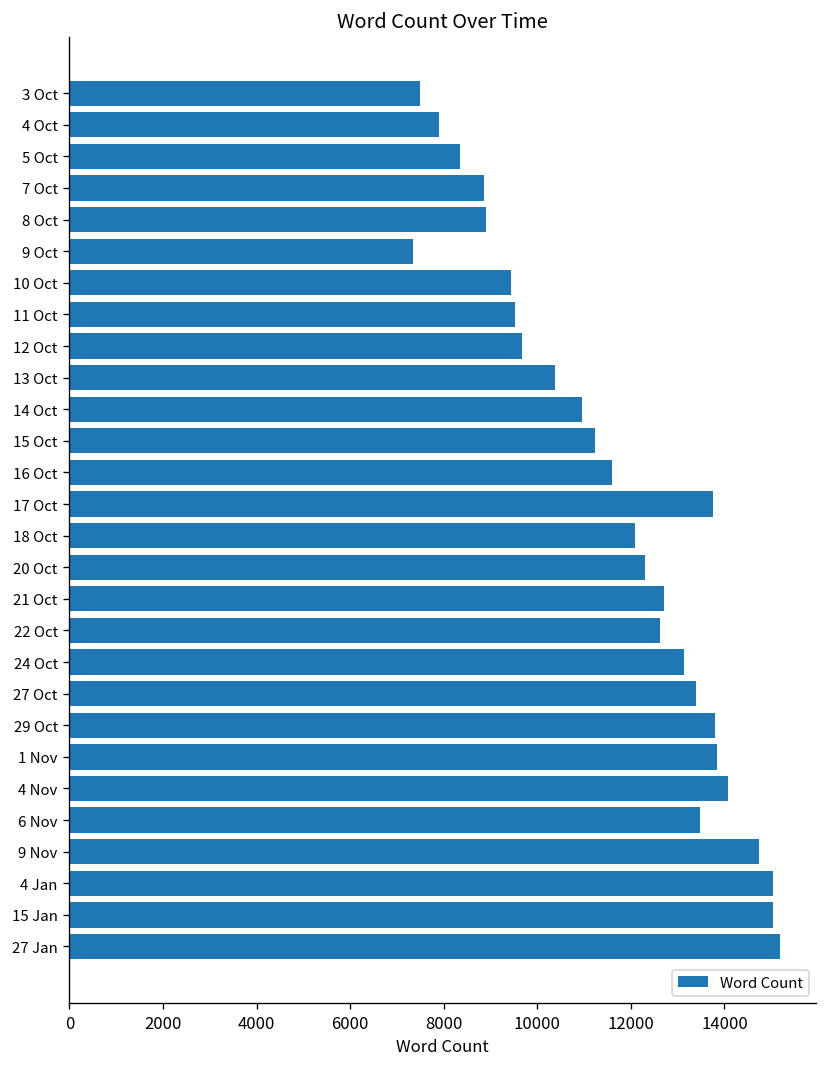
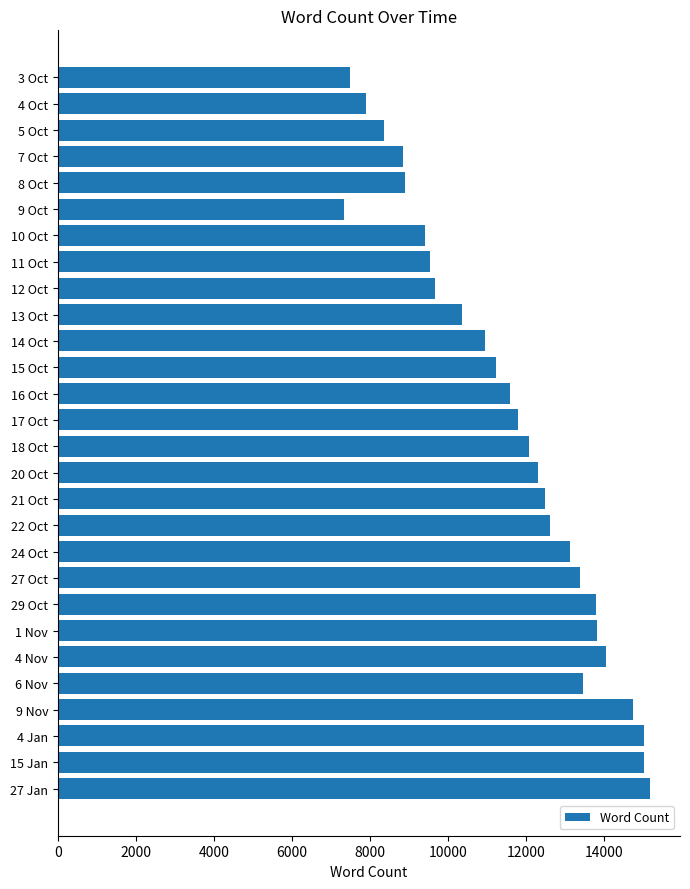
  {
    "3 Oct": 7500,
    "4 Oct": 7900,
    "5 Oct": 8400,
    "7 Oct": 8900,
    "8 Oct": 8900,
    "9 Oct": 7300,
    "10 Oct": 9400,
    "11 Oct": 9500,
    "12 Oct": 9700,
    "13 Oct": 10400,
    "14 Oct": 10900,
    "15 Oct": 11200,
    "16 Oct": 11600,
-   "17 Oct": 13800,
+   "17 Oct": 11800,
    "18 Oct": 12100,
    "20 Oct": 12300,
-   "21 Oct": 12700,
+   "21 Oct": 12500,
    "22 Oct": 12600,
    "24 Oct": 13100,
    "27 Oct": 13400,
    "29 Oct": 13800,
    "1 Nov": 13800,
    "4 Nov": 14100,
    "6 Nov": 13500,
    "9 Nov": 14700,
    "4 Jan": 15000,
    "15 Jan": 15000,
    "27 Jan": 15200
  }
